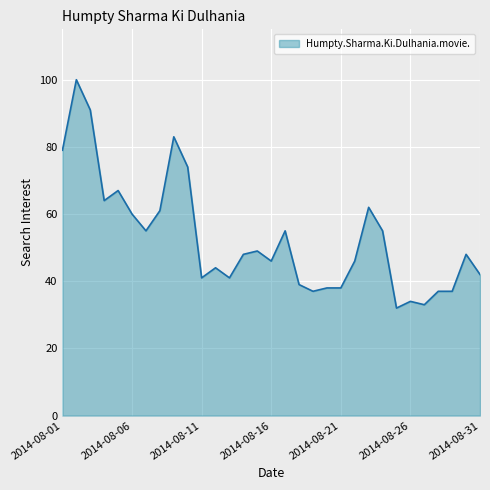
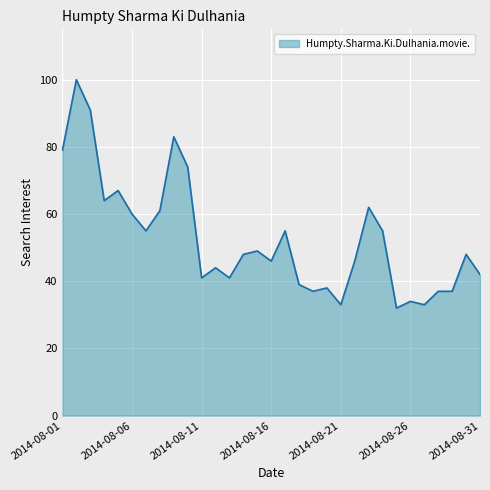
  {
    "2014-08-01": 79,
    "2014-08-06": 60,
    "2014-08-11": 41,
    "2014-08-16": 46,
-   "2014-08-21": 38,
+   "2014-08-21": 33,
    "2014-08-26": 34,
    "2014-08-31": 42
  }
